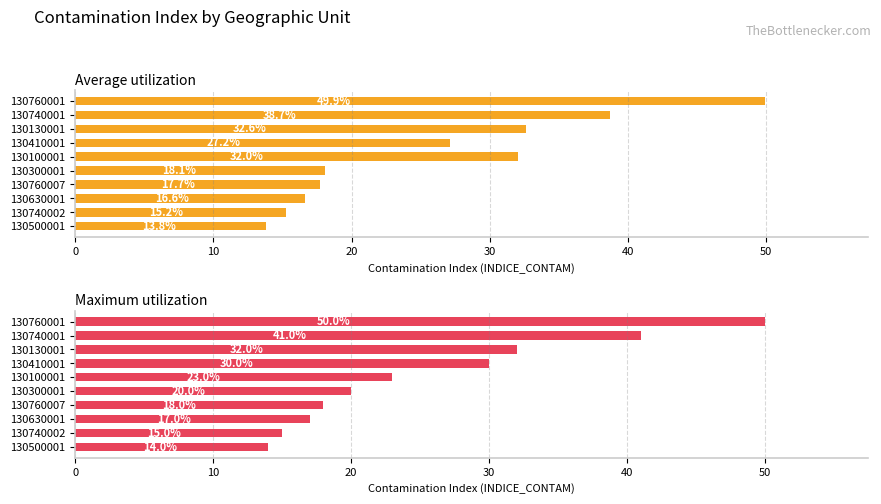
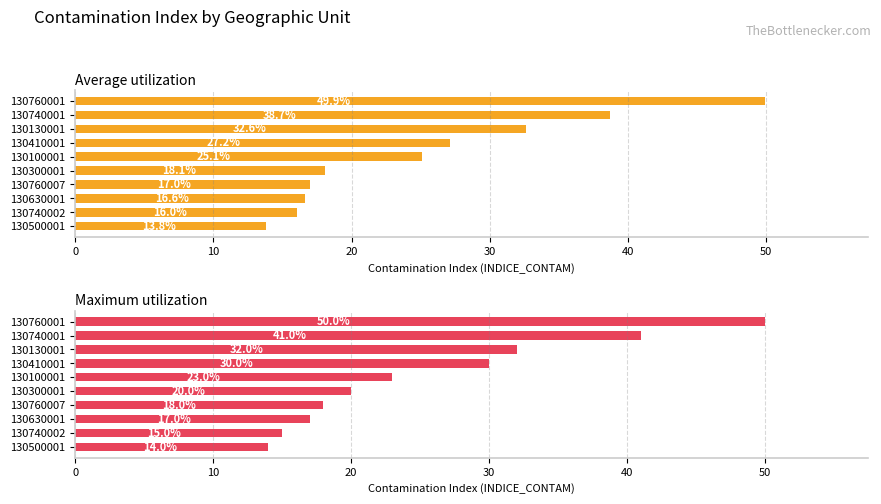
  {
    "Average utilization": {
      "130130001": "32.6%",
      "130410001": "27.2%",
-     "130100001": "32.0%",
+     "130100001": "25.1%",
      "130300001": "18.1%",
-     "130760007": "17.7%",
+     "130760007": "17.0%",
      "130630001": "16.6%",
-     "130740002": "15.2%",
+     "130740002": "16.0%",
      "130500001": "13.8%"
    },
    "Maximum utilization": {
      "130130001": "32.0%",
      "130410001": "30.0%",
      "130100001": "23.0%",
      "130300001": "20.0%"
    }
  }
